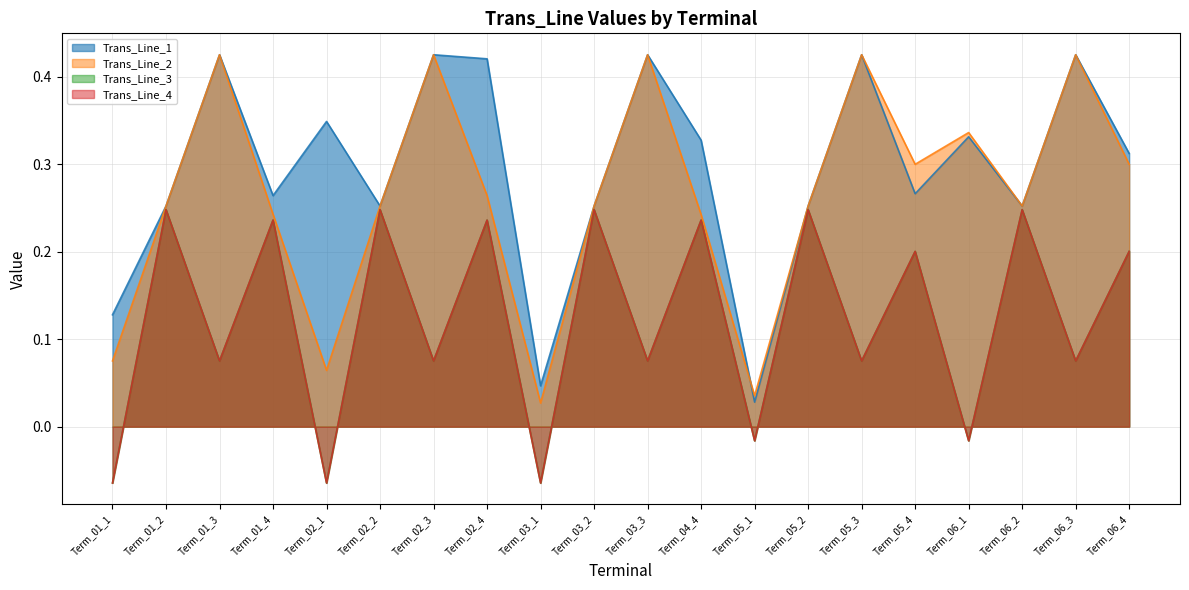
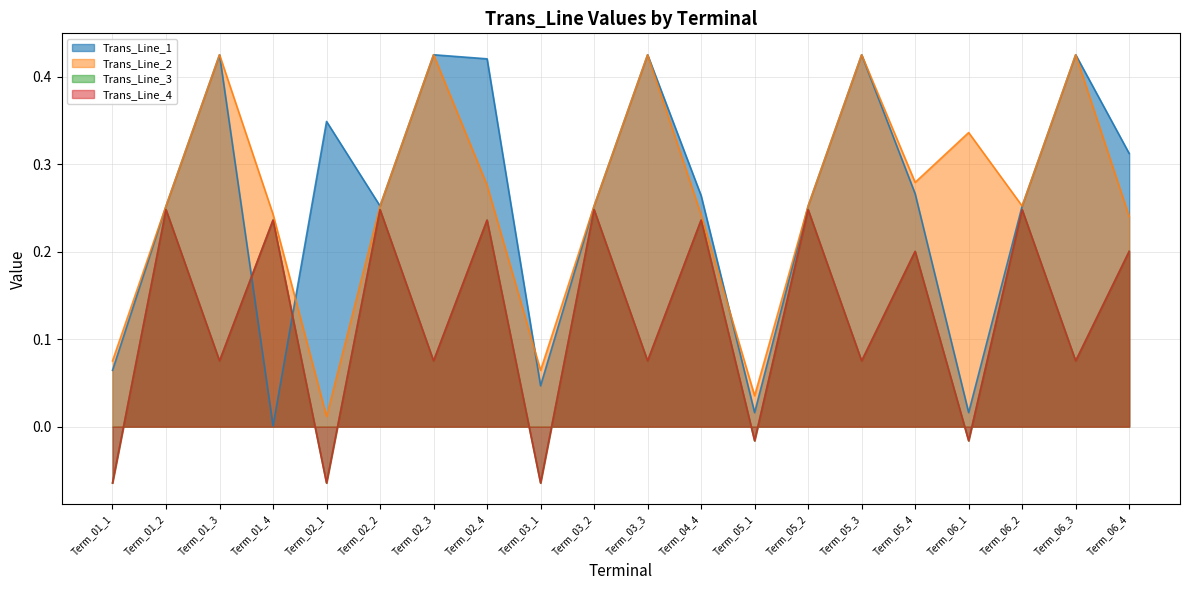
  {
    "Trans_Line_1": {
-     "Term_01_1": 0.13,
-     "Term_01_4": 0.26,
+     "Term_01_1": 0.06,
+     "Term_01_4": 0.00,
      "Term_02_1": 0.35,
      "Term_02_4": 0.42,
      "Term_03_1": 0.05,
-     "Term_04_4": 0.33,
-     "Term_05_1": 0.03,
+     "Term_04_4": 0.26,
+     "Term_05_1": 0.02,
      "Term_05_4": 0.27,
-     "Term_06_1": 0.33,
+     "Term_06_1": 0.02,
      "Term_06_4": 0.31
    },
    "Trans_Line_2": {
      "Term_01_1": 0.08,
      "Term_01_4": 0.24,
-     "Term_02_1": 0.06,
-     "Term_02_4": 0.26,
-     "Term_03_1": 0.03,
+     "Term_02_1": 0.01,
+     "Term_02_4": 0.28,
+     "Term_03_1": 0.06,
      "Term_04_4": 0.24,
      "Term_05_1": 0.04,
-     "Term_05_4": 0.30,
+     "Term_05_4": 0.28,
      "Term_06_1": 0.34,
-     "Term_06_4": 0.30
+     "Term_06_4": 0.24
    }
  }
